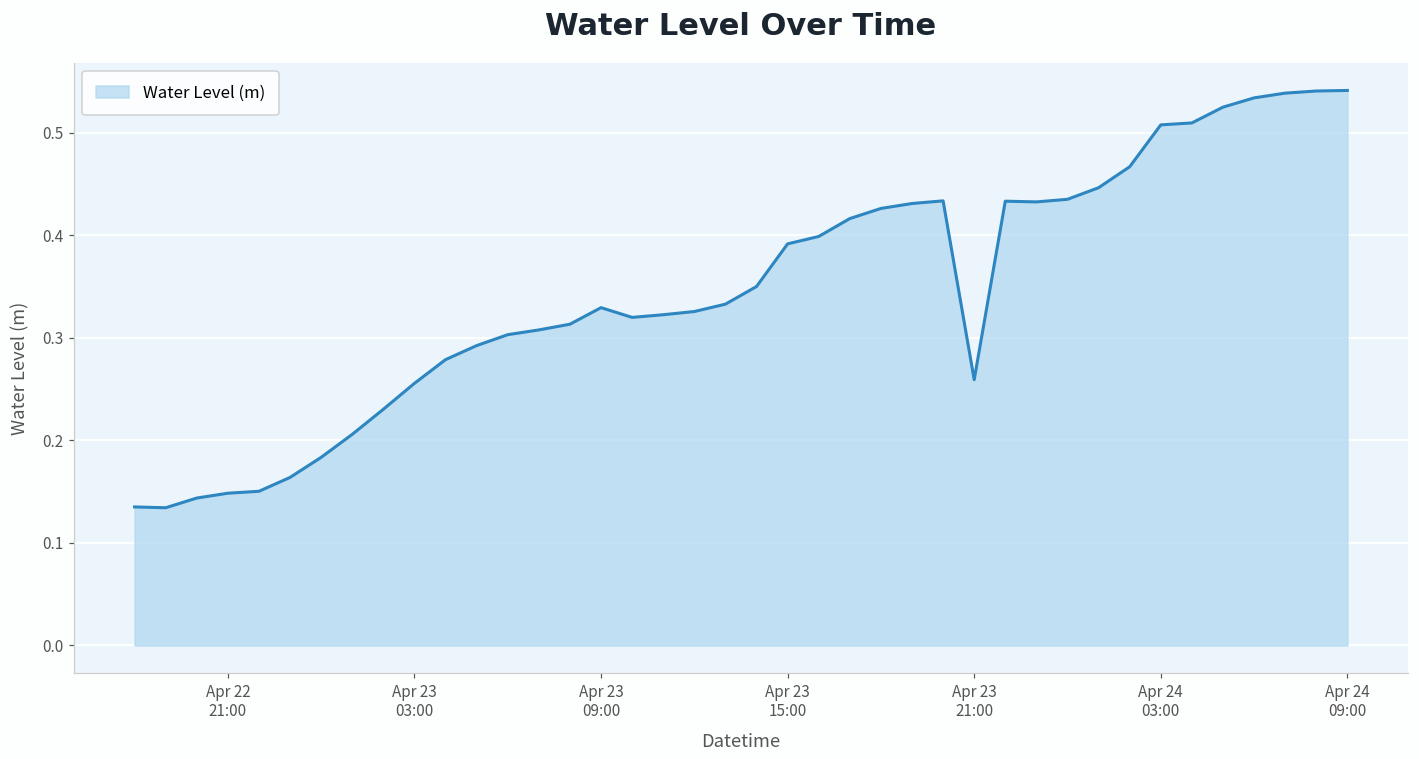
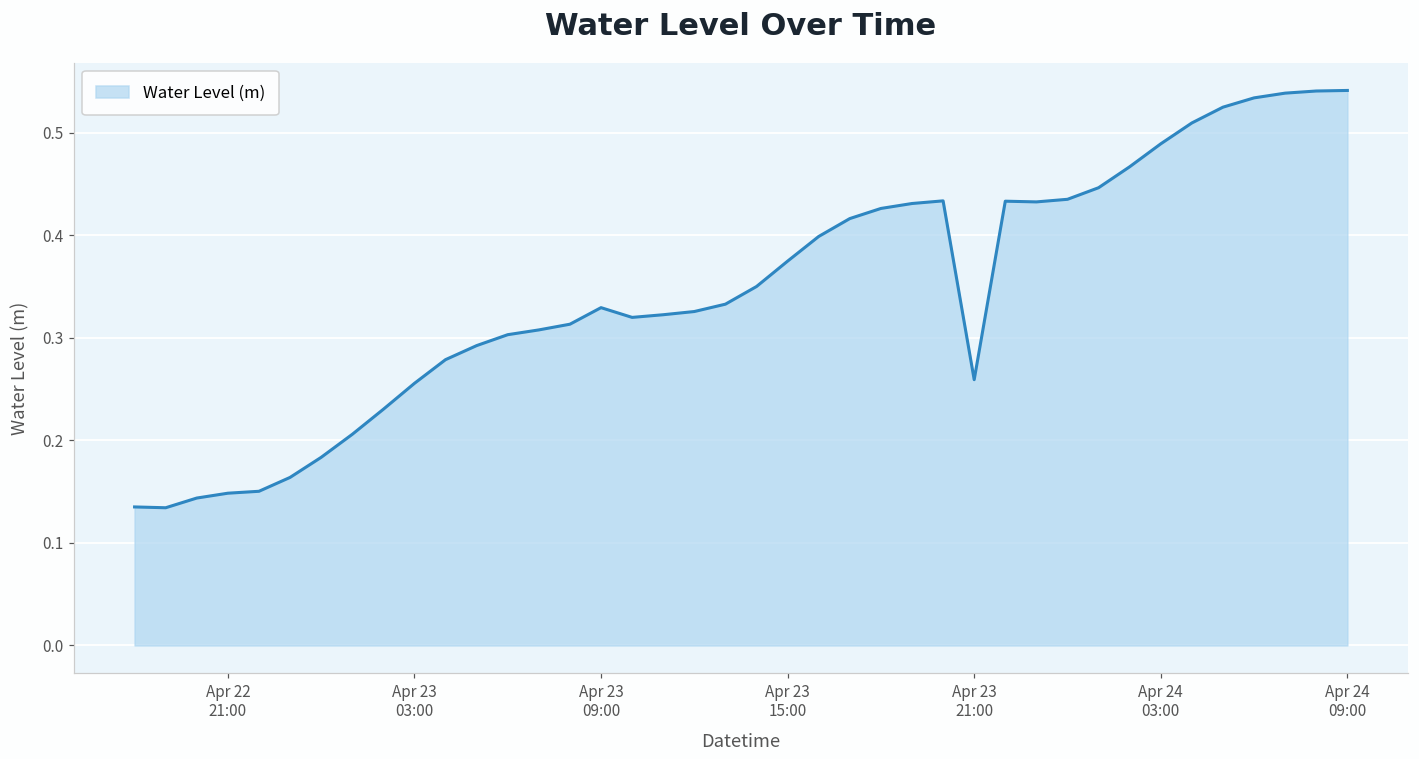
  {
    "Apr 22 21:00": 0.15,
    "Apr 23 03:00": 0.26,
    "Apr 23 09:00": 0.33,
-   "Apr 23 15:00": 0.39,
+   "Apr 23 15:00": 0.37,
    "Apr 23 21:00": 0.26,
-   "Apr 24 03:00": 0.51,
+   "Apr 24 03:00": 0.49,
    "Apr 24 09:00": 0.54
  }
